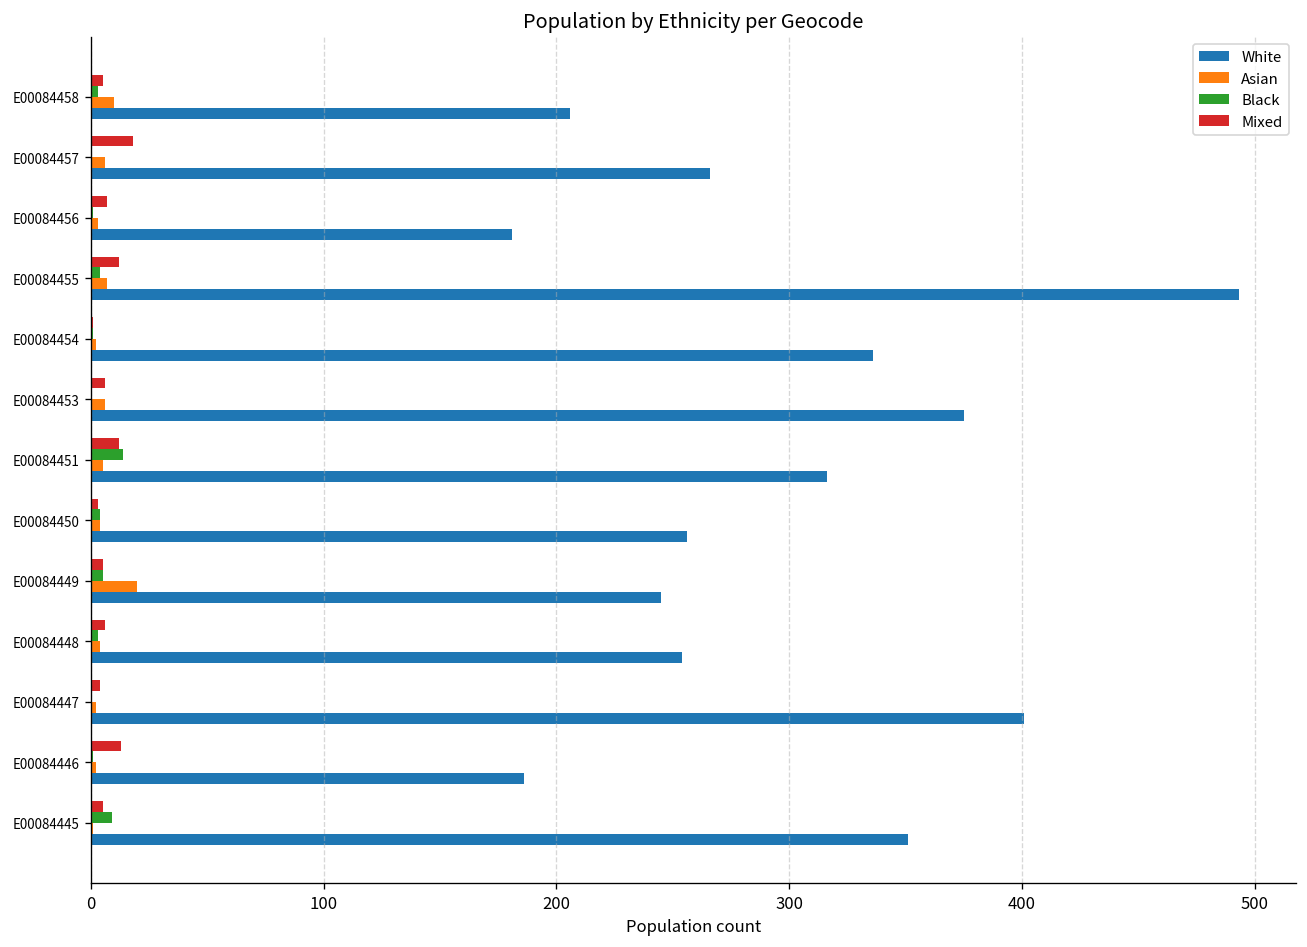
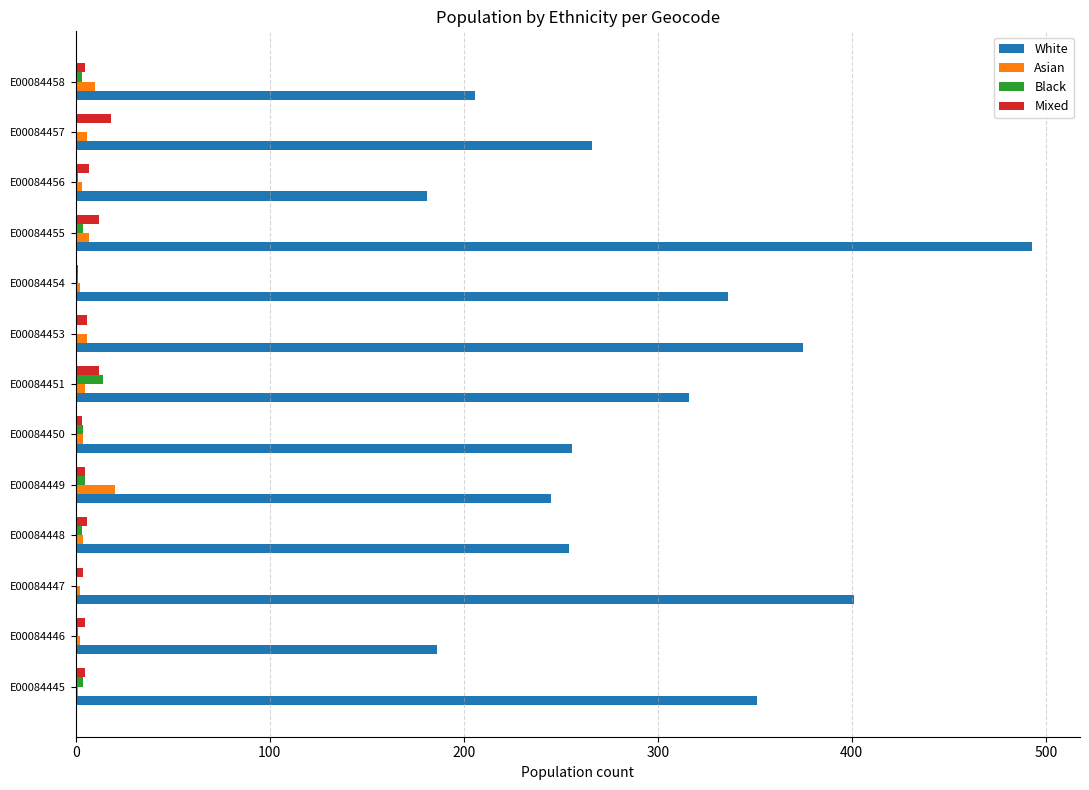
  {
    "White": {
      "E00084458": 206,
      "E00084457": 266,
      "E00084456": 181,
      "E00084455": 493,
      "E00084454": 336,
      "E00084453": 375,
      "E00084451": 316,
      "E00084450": 256,
      "E00084449": 245,
      "E00084448": 254,
      "E00084447": 401,
      "E00084446": 186,
      "E00084445": 351
    },
    "Asian": {
      "E00084458": 10,
      "E00084457": 6,
      "E00084456": 3,
      "E00084455": 7,
      "E00084454": 2,
      "E00084453": 6,
      "E00084451": 5,
      "E00084450": 4,
      "E00084449": 20,
      "E00084448": 4,
      "E00084447": 2,
      "E00084446": 2
    },
    "Black": {
      "E00084458": 3,
      "E00084457": 0,
      "E00084455": 4,
      "E00084453": 0,
      "E00084451": 14,
      "E00084450": 4,
      "E00084449": 5,
      "E00084448": 3,
      "E00084447": 0,
-     "E00084445": 9
+     "E00084445": 4
    },
    "Mixed": {
      "E00084458": 5,
      "E00084457": 18,
      "E00084456": 7,
      "E00084455": 12,
      "E00084453": 6,
      "E00084451": 12,
      "E00084450": 3,
      "E00084449": 5,
      "E00084448": 6,
      "E00084447": 4,
-     "E00084446": 13,
+     "E00084446": 5,
      "E00084445": 5
    }
  }
